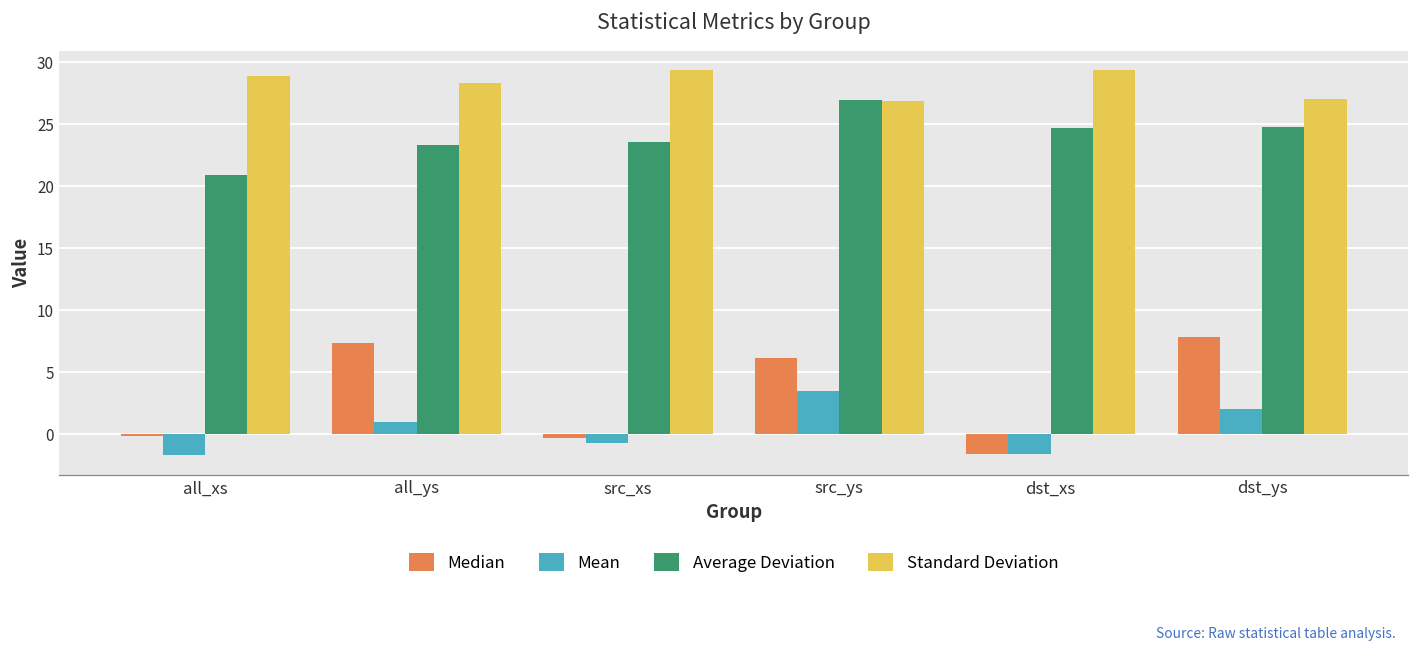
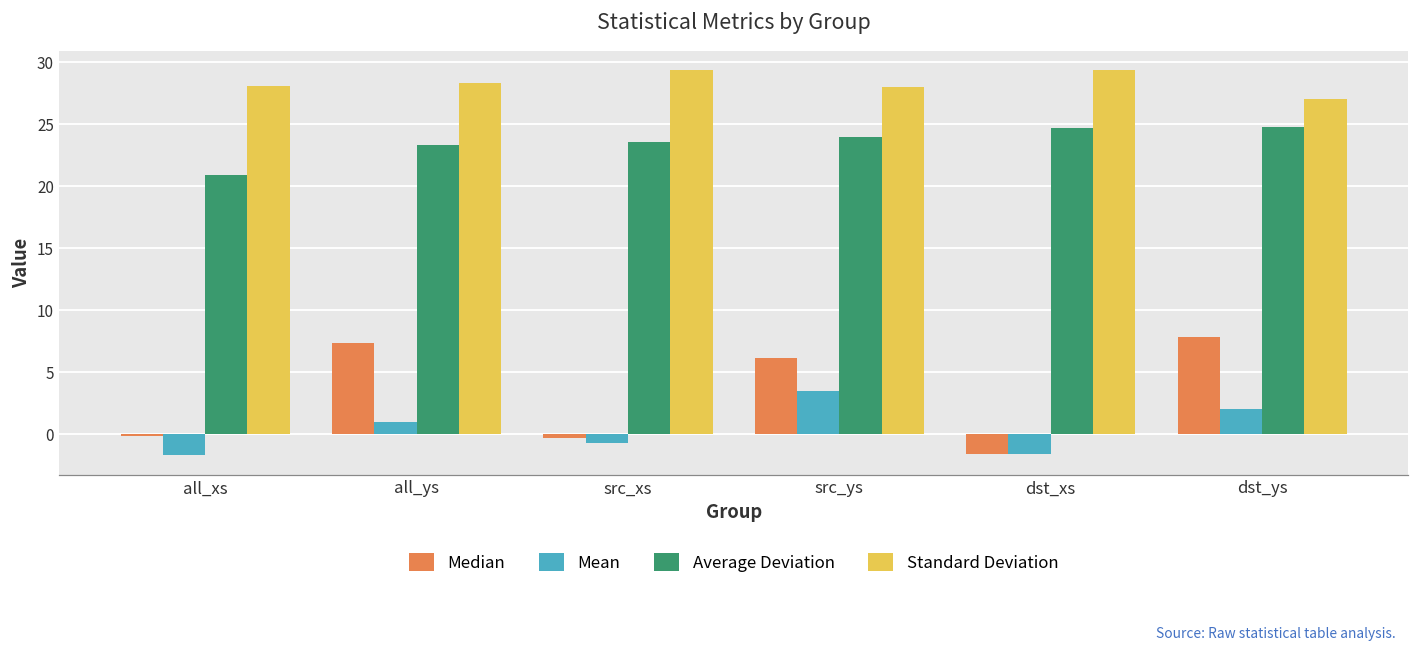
  {
    "Median": {
      "all_ys": 7.4,
      "src_xs": -0.3,
      "src_ys": 6.1,
      "dst_xs": -1.6,
      "dst_ys": 7.8
    },
    "Mean": {
      "all_xs": -1.7,
      "all_ys": 1.0,
      "src_xs": -0.7,
      "src_ys": 3.5,
      "dst_xs": -1.6,
      "dst_ys": 2.1
    },
    "Average Deviation": {
      "all_xs": 20.9,
      "all_ys": 23.3,
      "src_xs": 23.6,
-     "src_ys": 26.9,
+     "src_ys": 23.9,
      "dst_xs": 24.6,
      "dst_ys": 24.7
    },
    "Standard Deviation": {
-     "all_xs": 28.8,
+     "all_xs": 28.1,
      "all_ys": 28.3,
      "src_xs": 29.3,
-     "src_ys": 26.8,
+     "src_ys": 28.0,
      "dst_xs": 29.3,
      "dst_ys": 27.0
    }
  }
